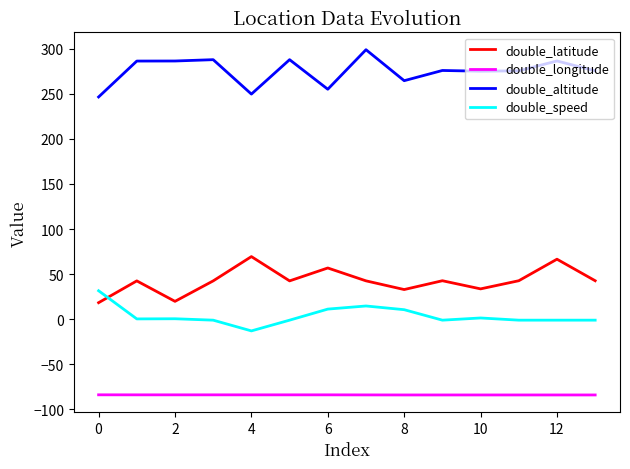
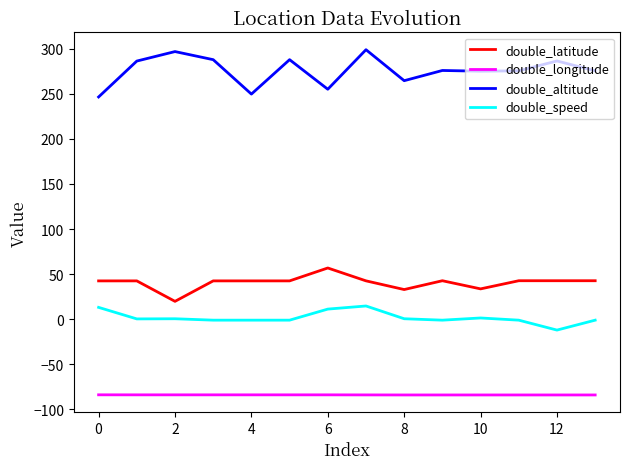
  {
    "double_latitude": {
-     "0": 20,
+     "0": 40,
      "2": 20,
-     "4": 70,
+     "4": 40,
      "6": 60,
      "8": 30,
      "10": 30,
-     "12": 70
+     "12": 40
    },
    "double_longitude": {
      "0": -80,
      "2": -80,
      "4": -80,
      "6": -80,
      "8": -80,
      "10": -80,
      "12": -80
    },
    "double_altitude": {
      "0": 250,
-     "2": 290,
+     "2": 300,
      "4": 250,
      "6": 260,
      "8": 260
    },
    "double_speed": {
-     "0": 30,
+     "0": 10,
      "2": 0,
-     "4": -10,
+     "4": 0,
      "6": 10,
-     "8": 10,
+     "8": 0,
      "10": 0,
-     "12": 0
+     "12": -10
    }
  }
